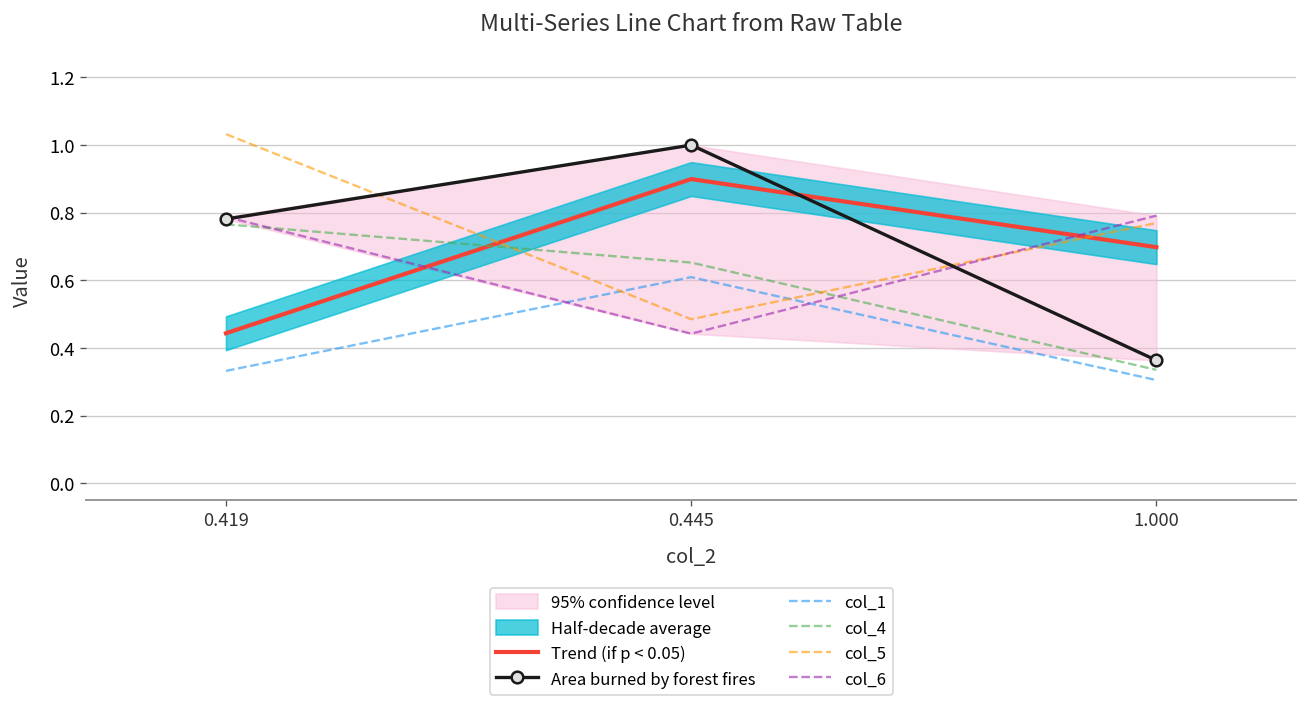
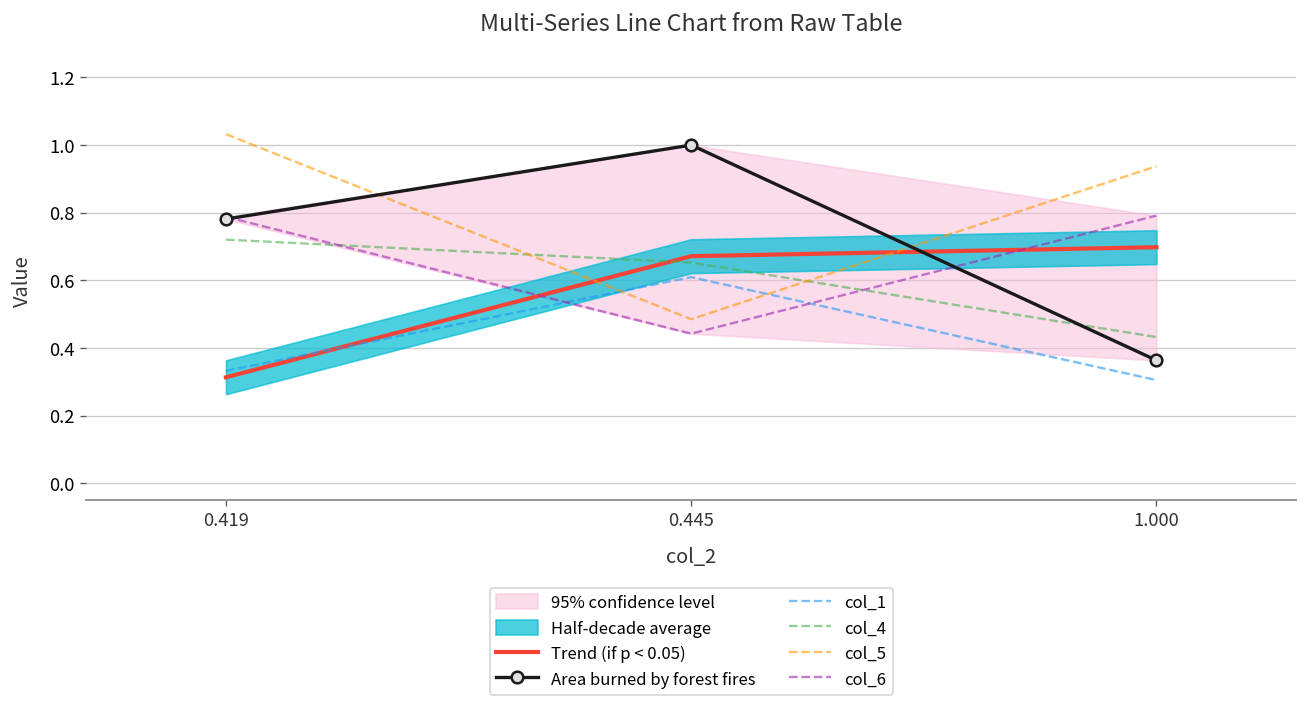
  {
    "Trend (if p < 0.05)": {
-     "0.419": 0.44,
-     "0.445": 0.90,
+     "0.419": 0.31,
+     "0.445": 0.67,
      "1.000": 0.70
    },
    "Area burned by forest fires": {
      "1.000": 0.36
    },
    "col_4": {
-     "0.419": 0.77,
+     "0.419": 0.72,
      "0.445": 0.65,
-     "1.000": 0.34
+     "1.000": 0.43
    },
    "col_5": {
      "0.419": 1.03,
      "0.445": 0.48,
-     "1.000": 0.77
+     "1.000": 0.94
    },
    "col_6": {
      "0.445": 0.44
    }
  }
